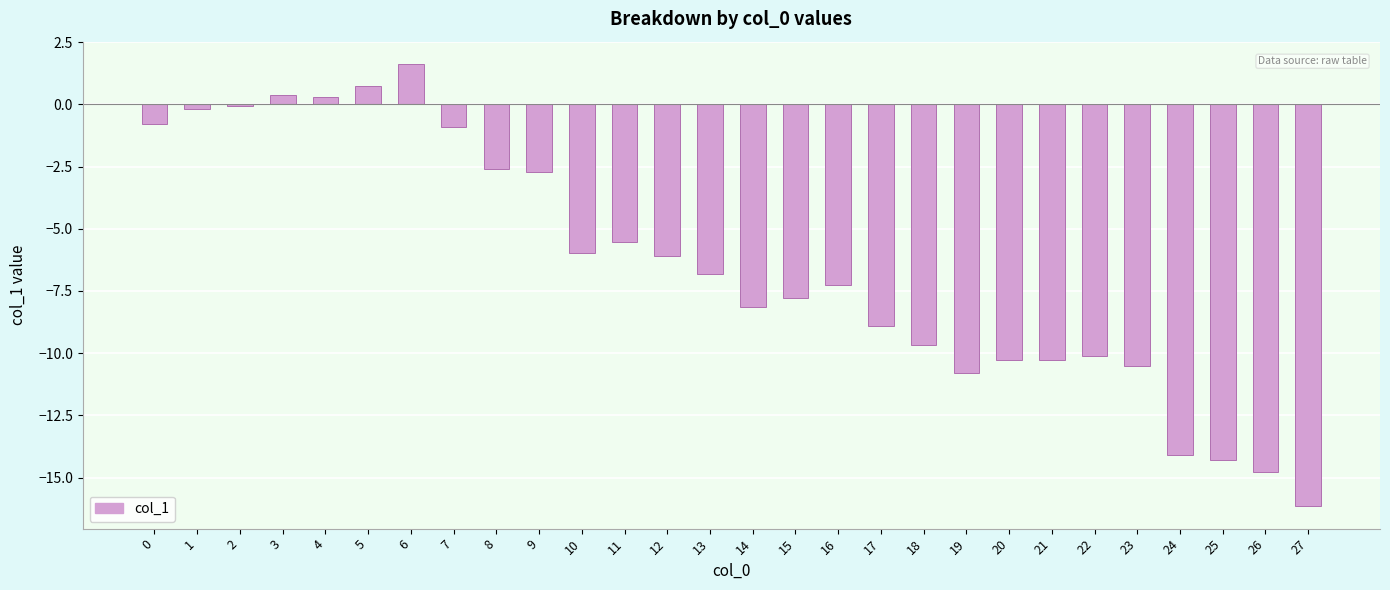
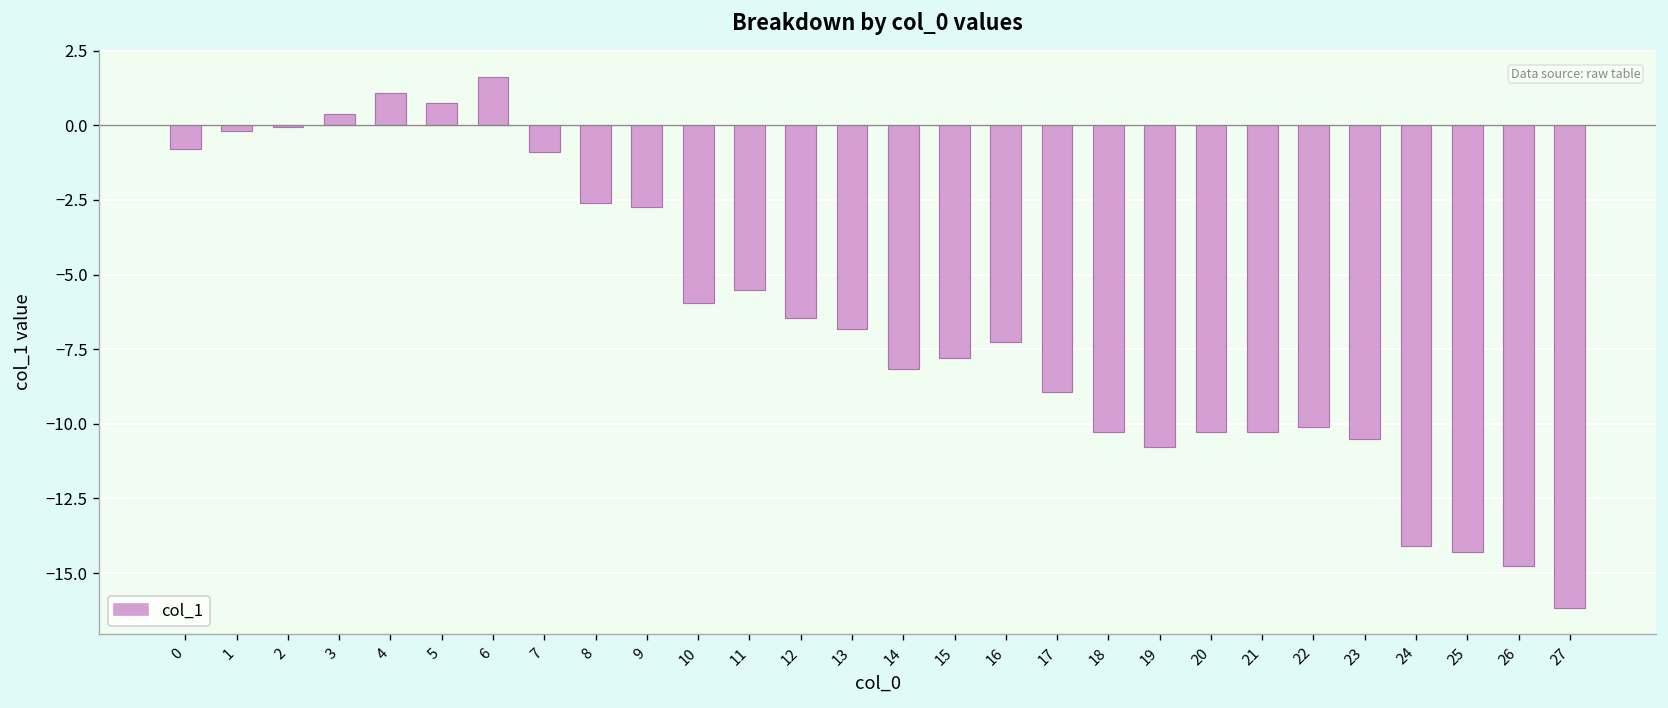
  {
    "0": -0.8,
    "1": -0.2,
    "3": 0.4,
-   "4": 0.3,
+   "4": 1.1,
    "5": 0.7,
    "6": 1.6,
    "7": -0.9,
    "8": -2.6,
    "9": -2.7,
    "10": -6.0,
    "11": -5.5,
-   "12": -6.1,
+   "12": -6.5,
    "13": -6.8,
    "14": -8.2,
    "15": -7.8,
    "16": -7.3,
    "17": -8.9,
-   "18": -9.7,
+   "18": -10.3,
    "19": -10.8,
    "20": -10.3,
    "21": -10.3,
    "22": -10.1,
    "23": -10.5,
    "24": -14.1,
    "25": -14.3,
    "26": -14.8,
    "27": -16.2
  }
